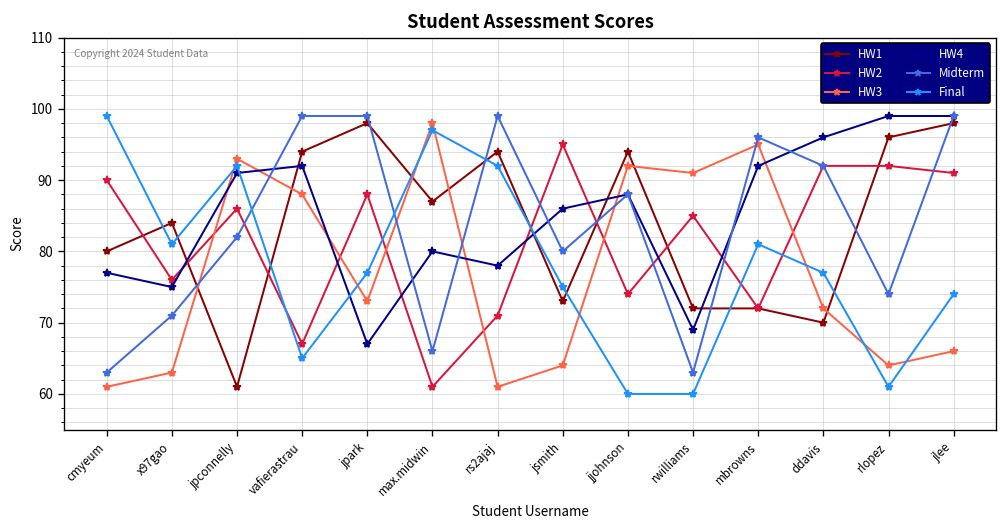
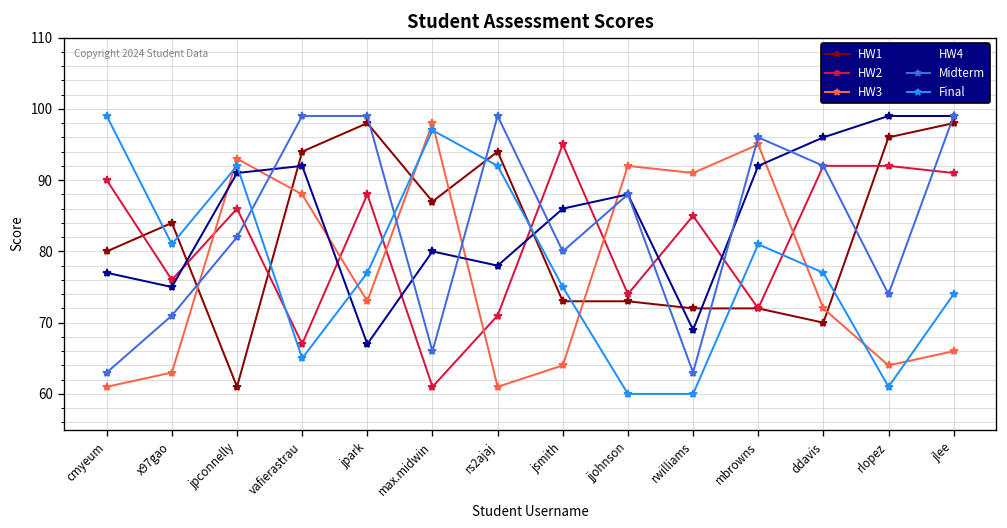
  {
    "HW1": {
      "cmyeum": 80,
      "x97gao": 84,
      "jpconnelly": 61,
      "vafierastrau": 94,
      "jpark": 98,
      "max.midwin": 87,
      "rs2ajaj": 94,
      "jsmith": 73,
-     "jjohnson": 94,
+     "jjohnson": 73,
      "rwilliams": 72,
      "ddavis": 70,
      "rlopez": 96,
      "jlee": 98
    },
    "HW2": {
      "cmyeum": 90,
      "x97gao": 76,
      "jpconnelly": 86,
      "vafierastrau": 67,
      "jpark": 88,
      "max.midwin": 61,
      "rs2ajaj": 71,
      "jsmith": 95,
      "jjohnson": 74,
      "rwilliams": 85,
      "rlopez": 92,
      "jlee": 91
    },
    "HW3": {
      "cmyeum": 61,
      "x97gao": 63,
      "jpconnelly": 93,
      "vafierastrau": 88,
      "jpark": 73,
      "max.midwin": 98,
      "rs2ajaj": 61,
      "jsmith": 64,
      "jjohnson": 92,
      "rwilliams": 91,
      "mbrowns": 95,
      "ddavis": 72,
      "rlopez": 64,
      "jlee": 66
    },
    "HW4": {
      "cmyeum": 77,
      "x97gao": 75,
      "jpconnelly": 91,
      "vafierastrau": 92,
      "jpark": 67,
      "max.midwin": 80,
      "rs2ajaj": 78,
      "jsmith": 86,
      "rwilliams": 69,
      "mbrowns": 92,
      "ddavis": 96,
      "rlopez": 99
    },
    "Midterm": {
      "cmyeum": 63,
      "x97gao": 71,
      "jpconnelly": 82,
      "vafierastrau": 99,
      "jpark": 99,
      "max.midwin": 66,
      "rs2ajaj": 99,
      "jsmith": 80,
      "rwilliams": 63,
      "mbrowns": 96,
      "rlopez": 74
    },
    "Final": {
      "cmyeum": 99,
      "x97gao": 81,
      "jpconnelly": 92,
      "vafierastrau": 65,
      "jpark": 77,
      "max.midwin": 97,
      "rs2ajaj": 92,
      "jsmith": 75,
      "jjohnson": 60,
      "rwilliams": 60,
      "mbrowns": 81,
      "ddavis": 77,
      "rlopez": 61,
      "jlee": 74
    }
  }
